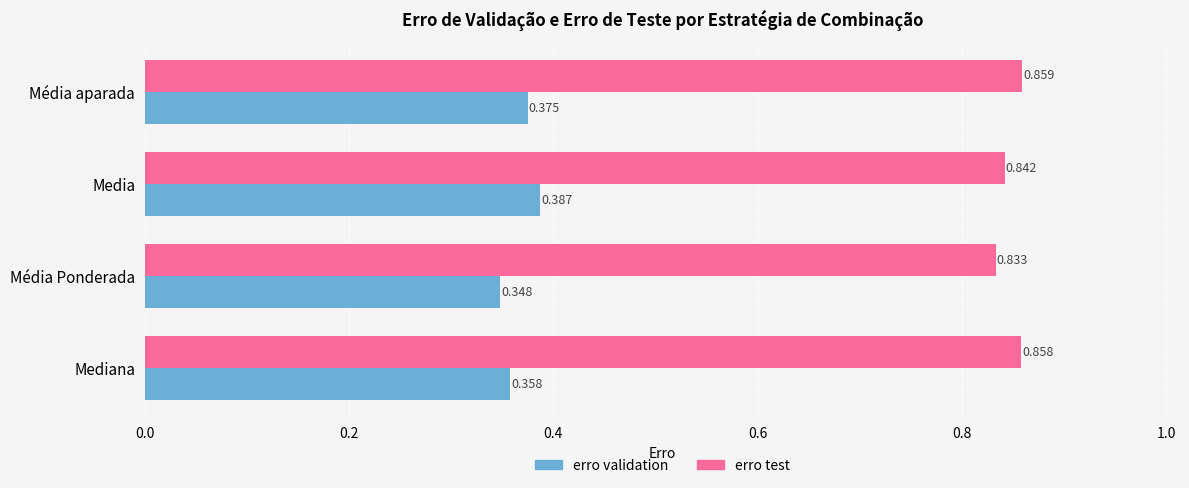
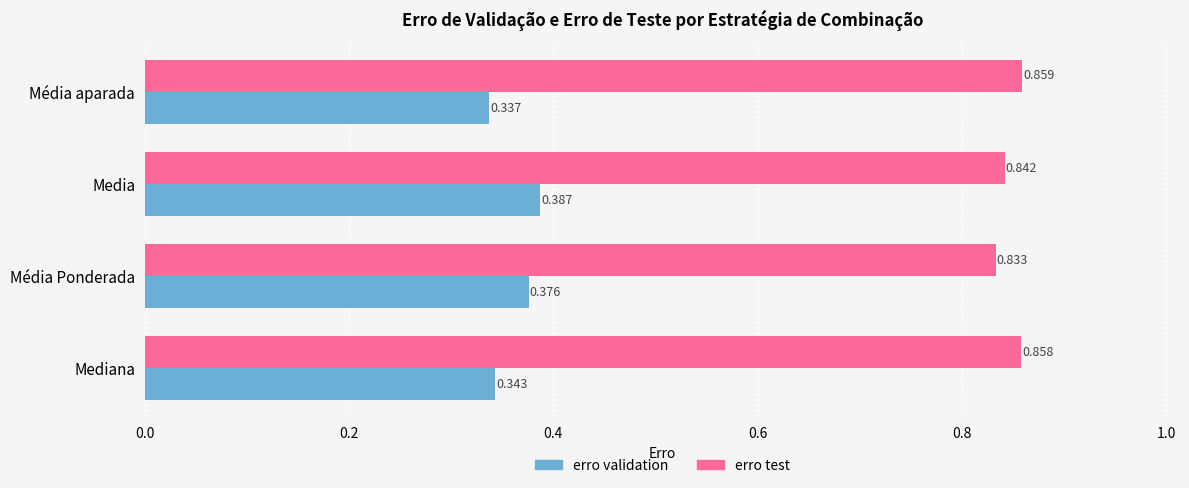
  {
    "erro validation": {
-     "Média aparada": 0.375,
+     "Média aparada": 0.337,
      "Media": 0.387,
-     "Média Ponderada": 0.348,
-     "Mediana": 0.358
+     "Média Ponderada": 0.376,
+     "Mediana": 0.343
    },
    "erro test": {
      "Média aparada": 0.859,
      "Media": 0.842,
      "Média Ponderada": 0.833,
      "Mediana": 0.858
    }
  }
